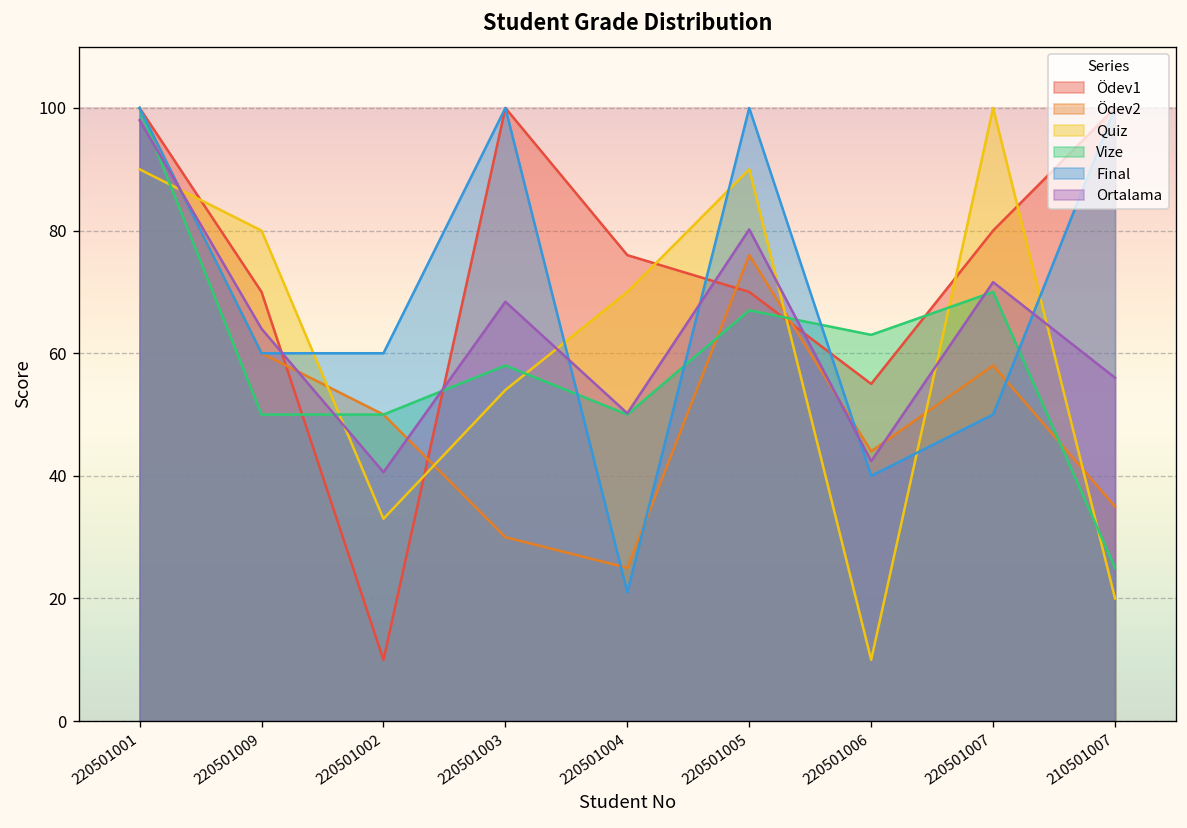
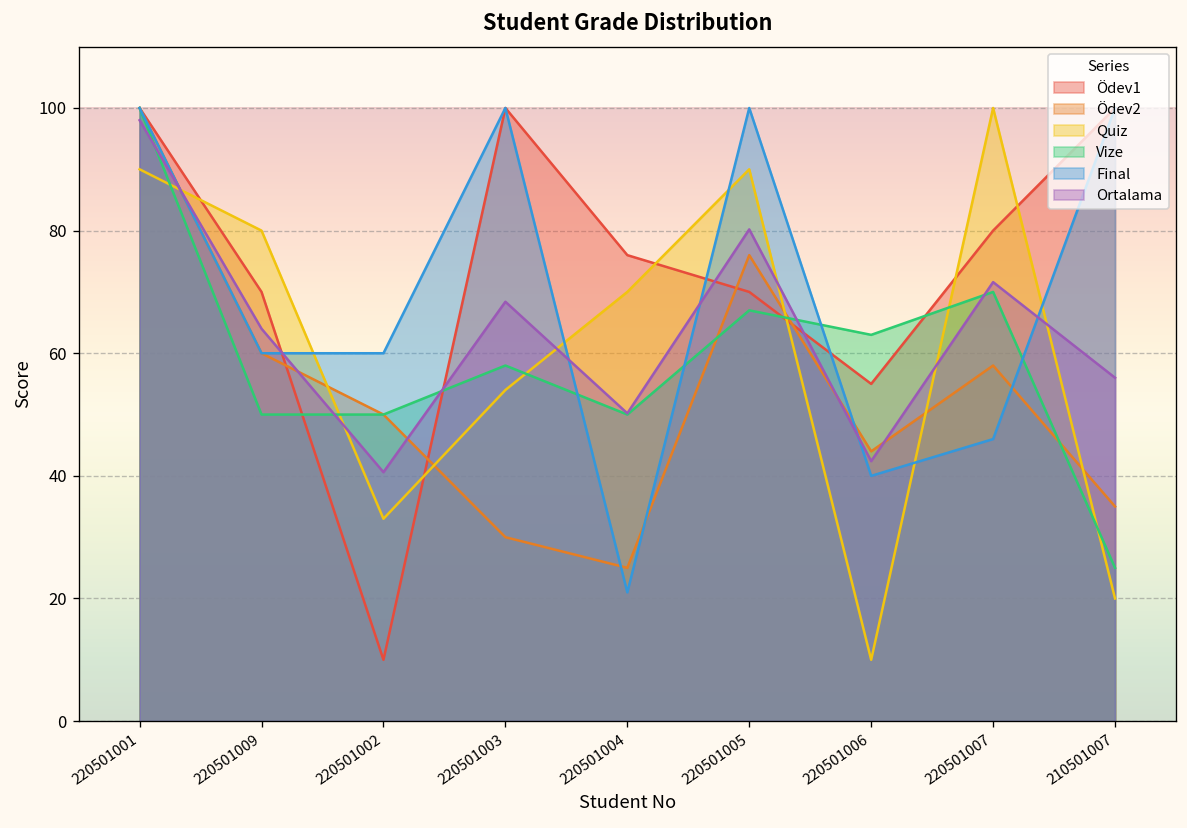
  {
    "Vize": {
      "220501009": 50,
      "220501003": 58,
      "220501005": 67,
      "220501006": 63,
      "220501007": 70,
      "210501007": 25
    },
    "Final": {
      "220501002": 60,
      "220501004": 21,
      "220501005": 100,
      "220501006": 40,
-     "220501007": 50
+     "220501007": 46
    },
    "Ortalama": {
      "220501001": 98,
      "220501009": 64,
      "220501002": 41,
      "220501003": 68,
      "220501005": 80,
      "220501006": 42,
      "220501007": 72,
      "210501007": 56
    }
  }
